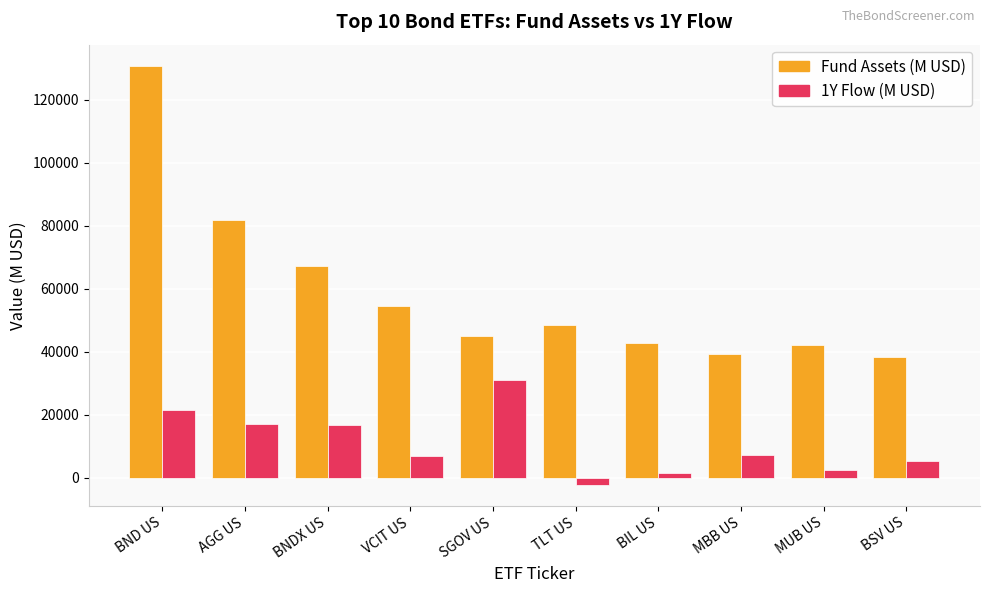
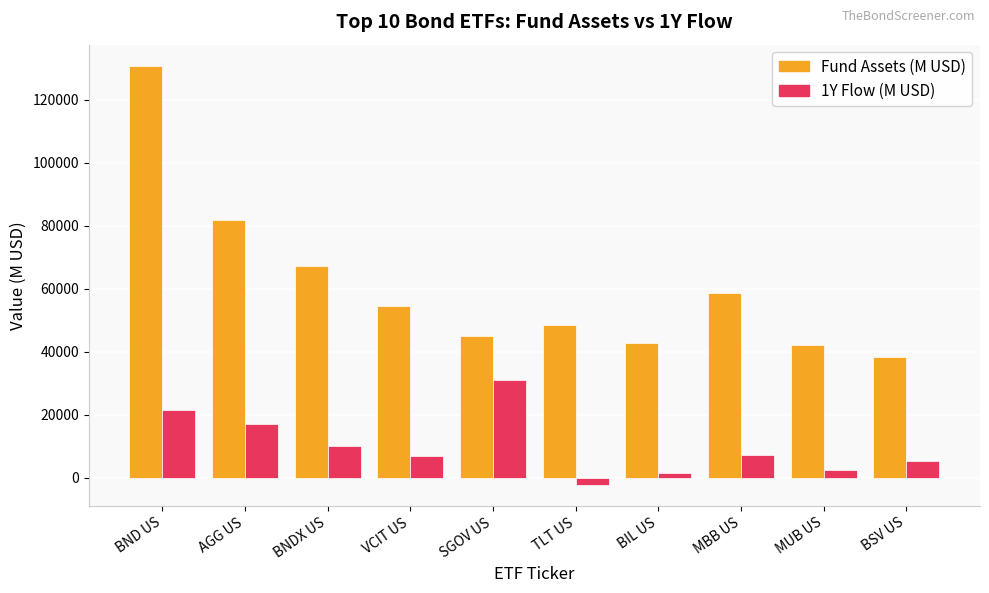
  {
    "Fund Assets (M USD)": {
      "BND US": 131000,
      "AGG US": 82000,
      "BNDX US": 67000,
      "VCIT US": 55000,
      "SGOV US": 45000,
      "TLT US": 48000,
      "BIL US": 43000,
-     "MBB US": 39000,
+     "MBB US": 59000,
      "MUB US": 42000,
      "BSV US": 38000
    },
    "1Y Flow (M USD)": {
      "BND US": 22000,
      "AGG US": 17000,
-     "BNDX US": 17000,
+     "BNDX US": 10000,
      "VCIT US": 7000,
      "SGOV US": 31000,
      "TLT US": -2000,
      "BIL US": 2000,
      "MBB US": 7000,
      "MUB US": 2000,
      "BSV US": 5000
    }
  }
